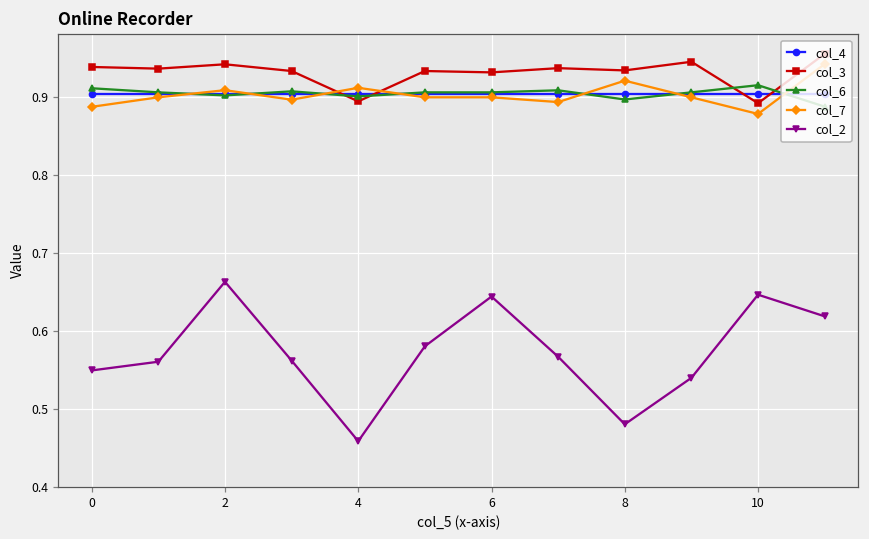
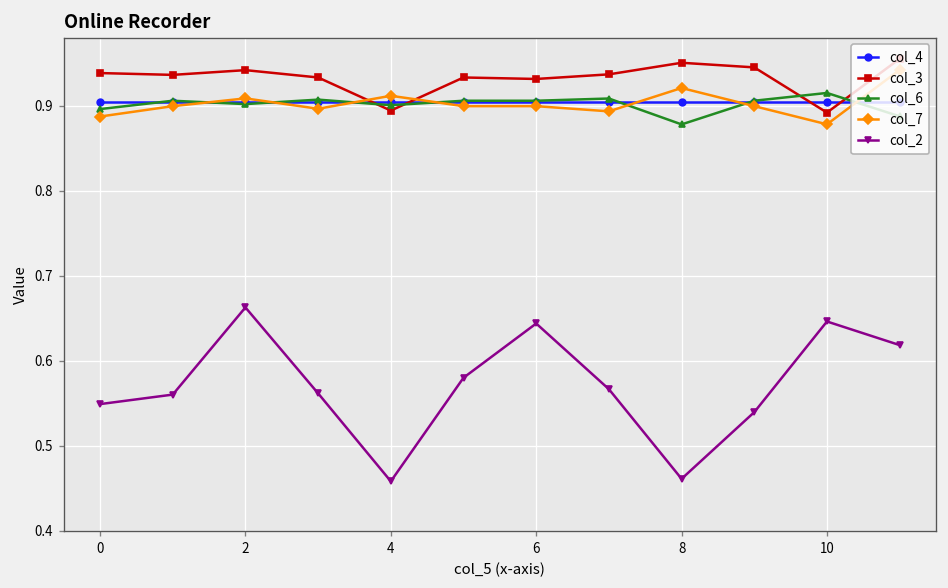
  {
    "col_4": {
      "0": 0.90,
      "8": 0.90,
      "10": 0.90
    },
    "col_3": {
      "0": 0.94,
      "2": 0.94,
      "4": 0.89,
      "6": 0.93,
-     "8": 0.93,
+     "8": 0.95,
      "10": 0.89
    },
    "col_6": {
-     "0": 0.91,
-     "8": 0.90,
+     "0": 0.90,
+     "8": 0.88,
      "10": 0.91
    },
    "col_7": {
      "0": 0.89,
      "2": 0.91,
      "4": 0.91,
      "6": 0.90,
      "8": 0.92,
      "10": 0.88
    },
    "col_2": {
      "0": 0.55,
      "2": 0.66,
      "4": 0.46,
      "6": 0.64,
-     "8": 0.48,
+     "8": 0.46,
      "10": 0.65
    }
  }
